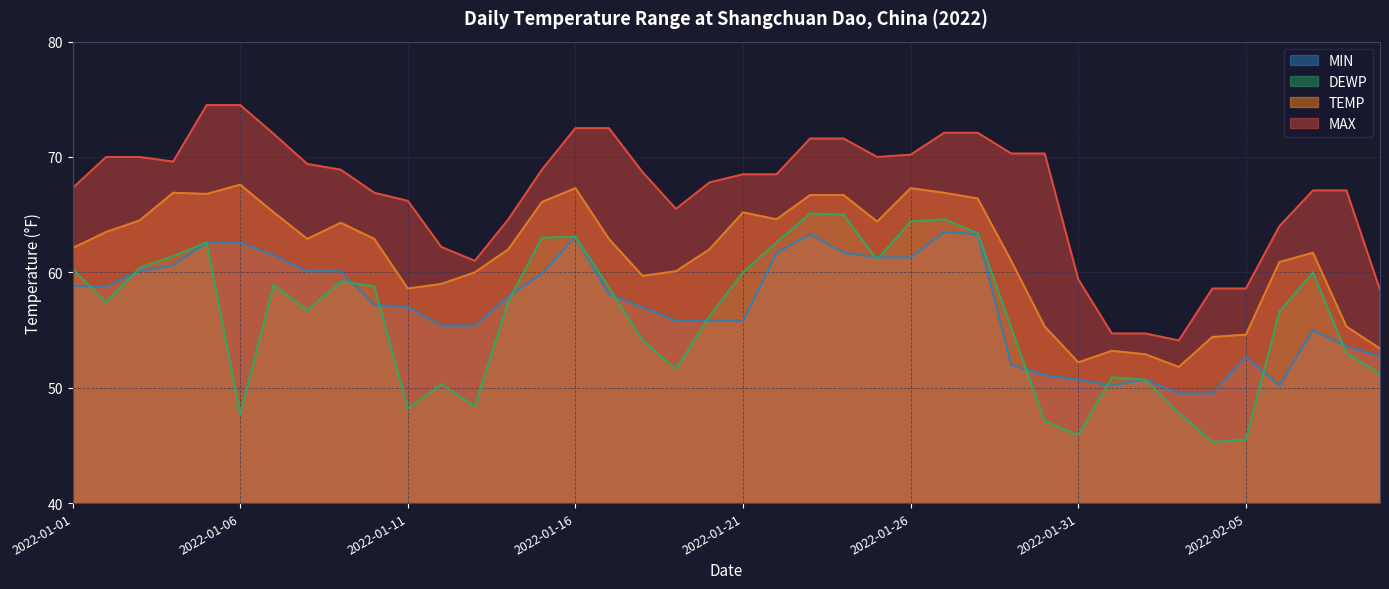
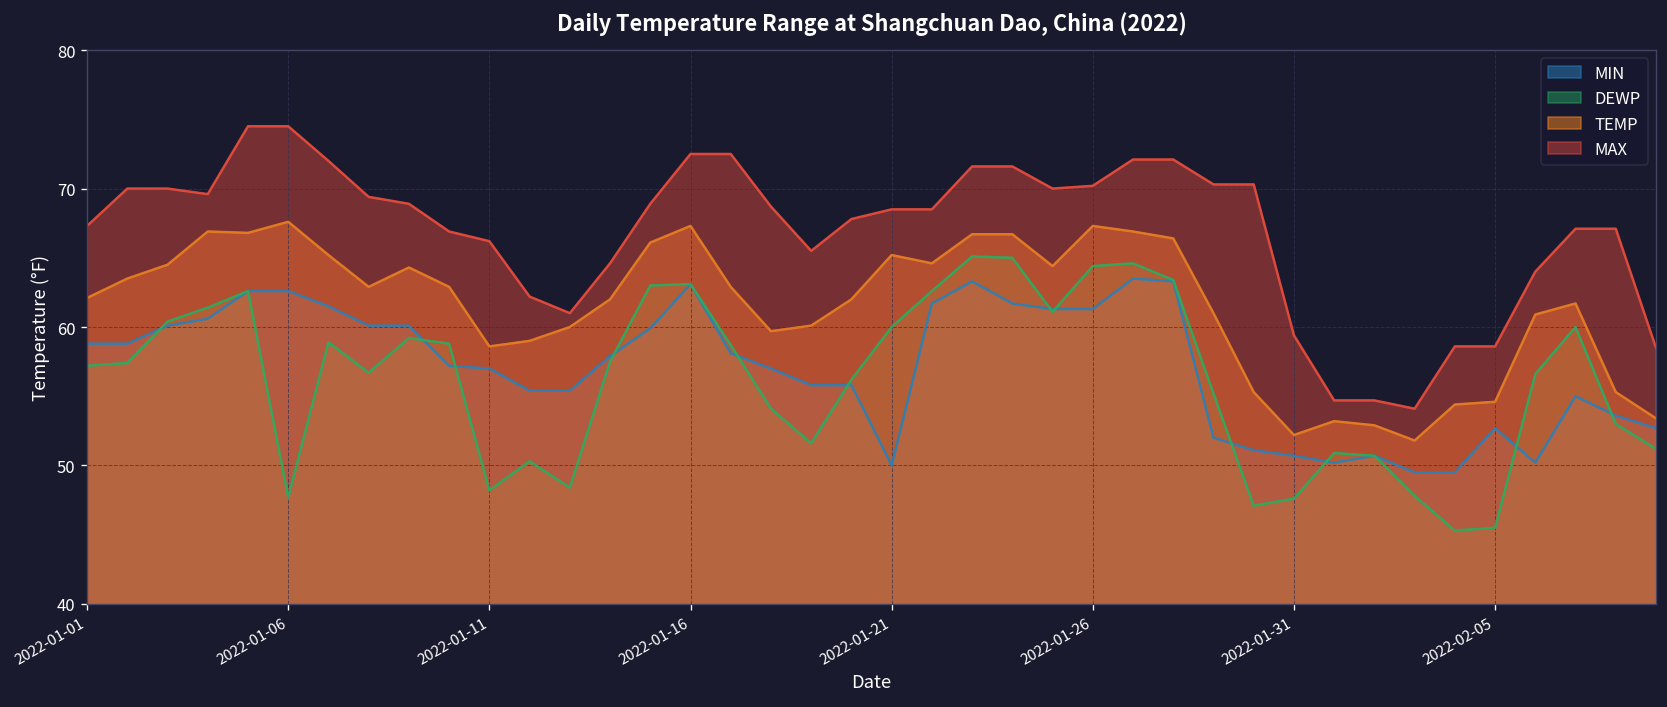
  {
    "MIN": {
      "2022-01-01": 58.8,
      "2022-01-06": 62.6,
      "2022-01-11": 57.0,
-     "2022-01-21": 55.8,
+     "2022-01-21": 50.0,
      "2022-01-26": 61.3,
      "2022-01-31": 50.7,
      "2022-02-05": 52.7
    },
    "DEWP": {
-     "2022-01-01": 60.3,
+     "2022-01-01": 57.2,
      "2022-01-06": 47.7,
      "2022-01-11": 48.2,
      "2022-01-21": 60.0,
      "2022-01-26": 64.4,
-     "2022-01-31": 45.9,
+     "2022-01-31": 47.6,
      "2022-02-05": 45.5
    }
  }
